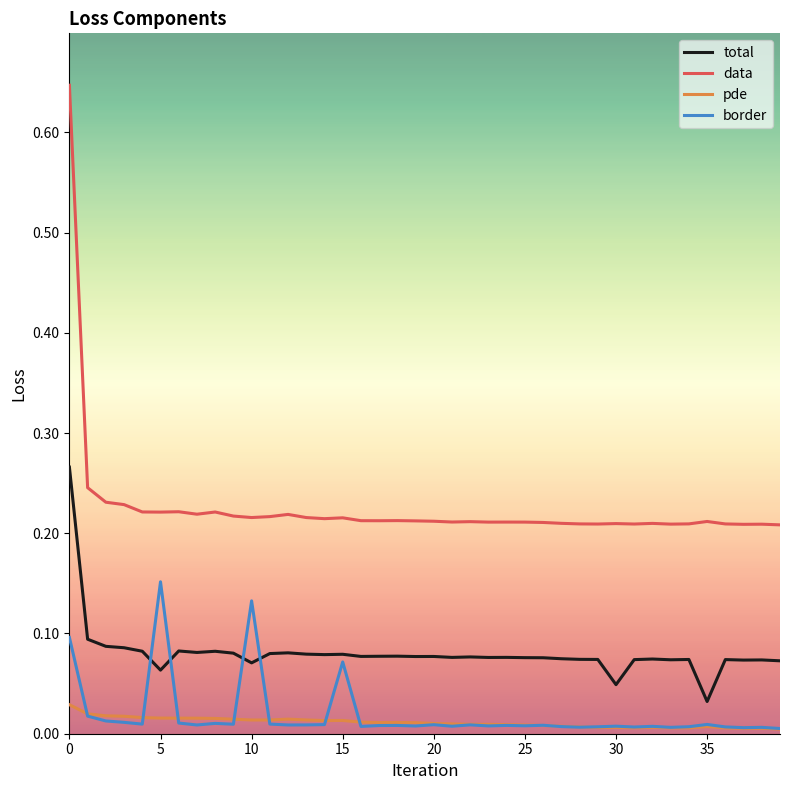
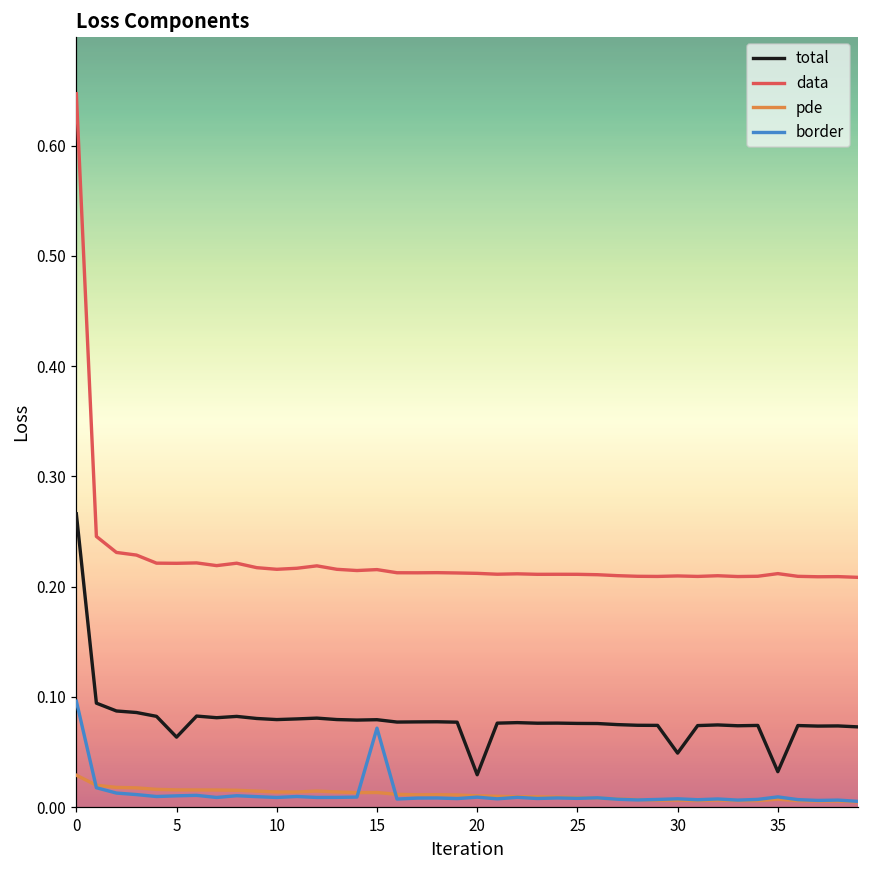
  {
    "total": {
      "0": 0.266,
      "5": 0.063,
-     "10": 0.071,
+     "10": 0.079,
      "15": 0.079,
-     "20": 0.077,
+     "20": 0.029,
      "25": 0.076,
      "30": 0.049,
      "35": 0.032
    },
    "border": {
      "0": 0.096,
-     "5": 0.152,
-     "10": 0.133,
+     "5": 0.010,
+     "10": 0.009,
      "15": 0.072
    }
  }
